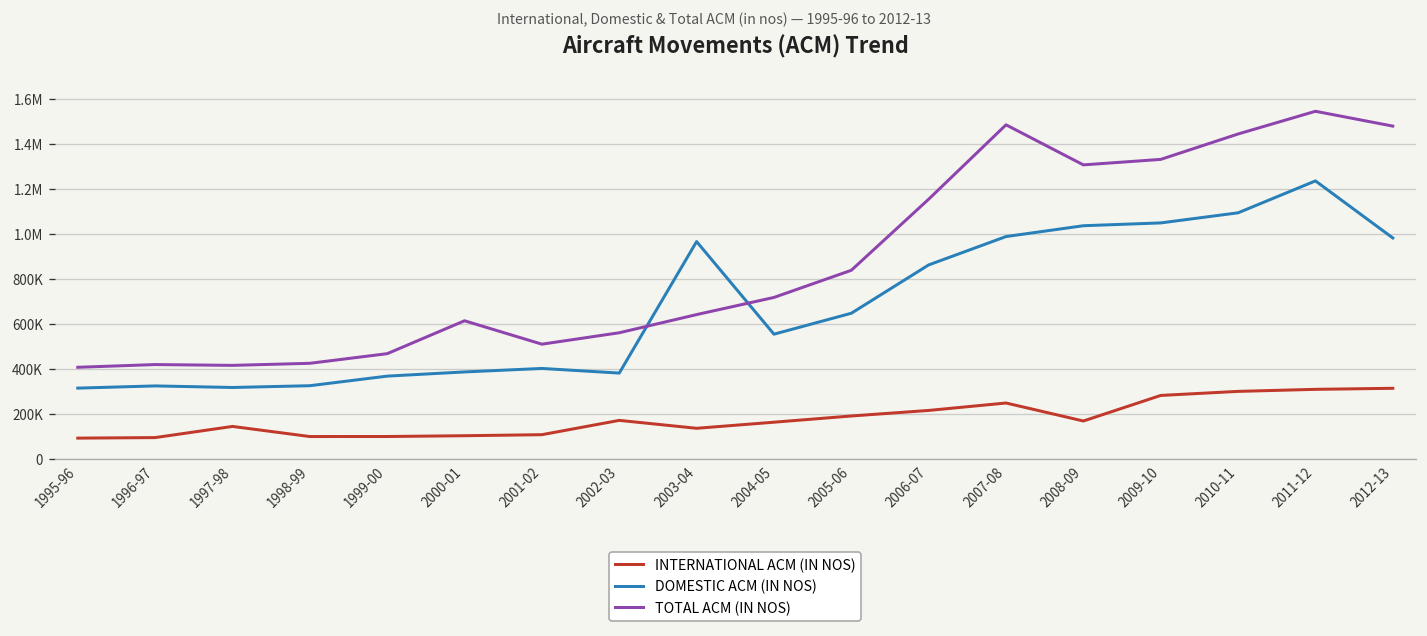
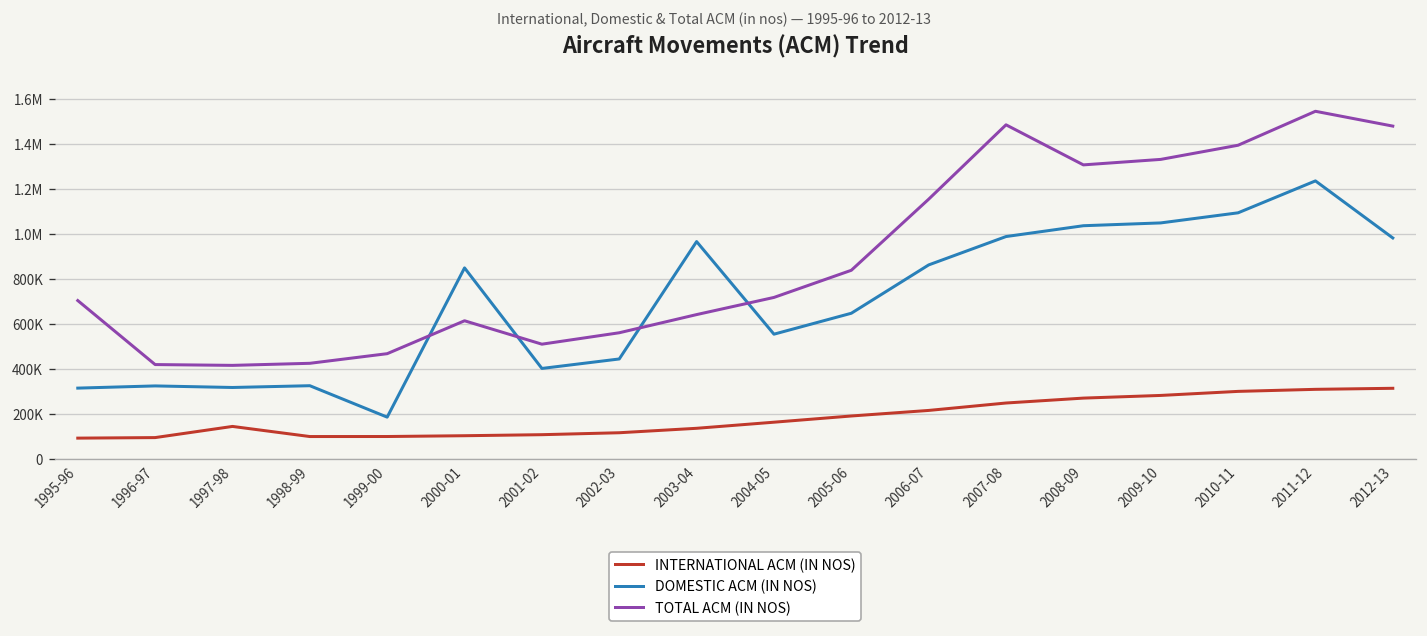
  {
    "INTERNATIONAL ACM (IN NOS)": {
      "1995-96": 90000,
      "1996-97": 90000,
      "1997-98": 140000,
      "1998-99": 100000,
      "1999-00": 100000,
      "2000-01": 100000,
      "2001-02": 110000,
-     "2002-03": 170000,
+     "2002-03": 120000,
      "2003-04": 140000,
      "2004-05": 160000,
      "2005-06": 190000,
      "2006-07": 220000,
      "2007-08": 250000,
-     "2008-09": 170000,
+     "2008-09": 270000,
      "2009-10": 280000,
      "2010-11": 300000,
      "2011-12": 310000,
      "2012-13": 310000
    },
    "DOMESTIC ACM (IN NOS)": {
      "1995-96": 310000,
      "1996-97": 320000,
      "1997-98": 320000,
      "1998-99": 330000,
-     "1999-00": 370000,
-     "2000-01": 390000,
+     "1999-00": 190000,
+     "2000-01": 850000,
      "2001-02": 400000,
-     "2002-03": 380000,
+     "2002-03": 440000,
      "2003-04": 970000,
      "2004-05": 550000,
      "2005-06": 650000,
      "2006-07": 860000,
      "2007-08": 990000,
      "2008-09": 1040000,
      "2009-10": 1050000,
      "2010-11": 1090000,
      "2011-12": 1240000,
      "2012-13": 980000
    },
    "TOTAL ACM (IN NOS)": {
-     "1995-96": 410000,
+     "1995-96": 700000,
      "1996-97": 420000,
      "1997-98": 420000,
      "1998-99": 420000,
      "1999-00": 470000,
      "2000-01": 610000,
      "2001-02": 510000,
      "2002-03": 560000,
      "2003-04": 640000,
      "2004-05": 720000,
      "2005-06": 840000,
      "2006-07": 1150000,
      "2007-08": 1480000,
      "2008-09": 1310000,
      "2009-10": 1330000,
-     "2010-11": 1440000,
+     "2010-11": 1390000,
      "2011-12": 1540000,
      "2012-13": 1480000
    }
  }
